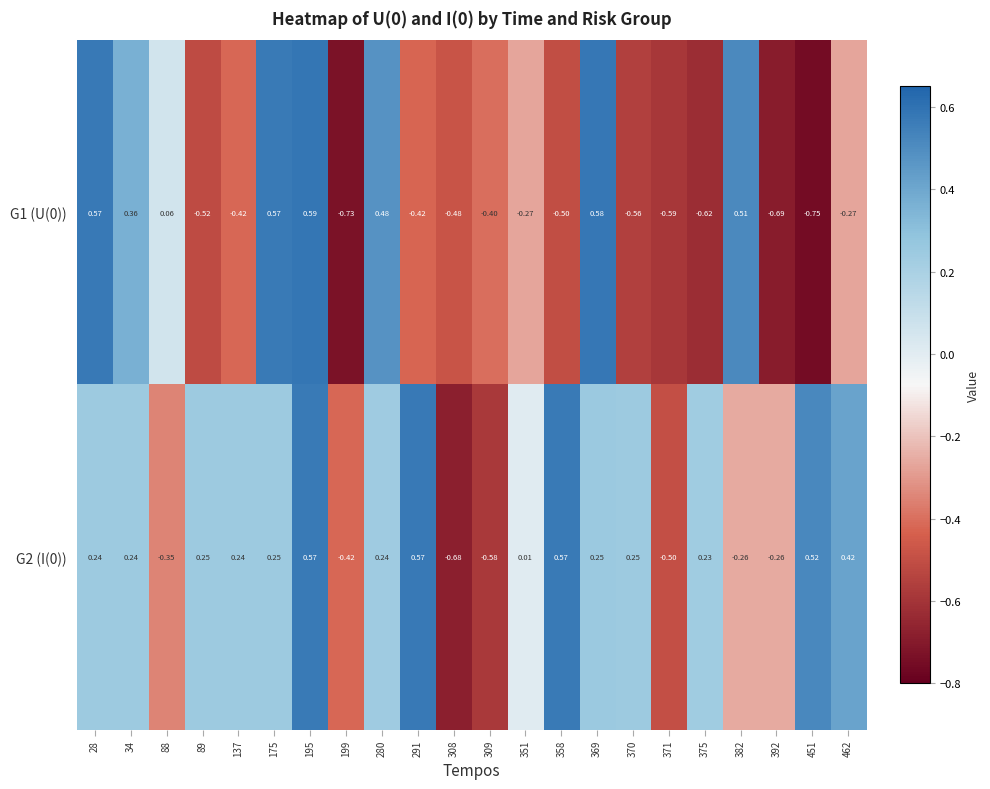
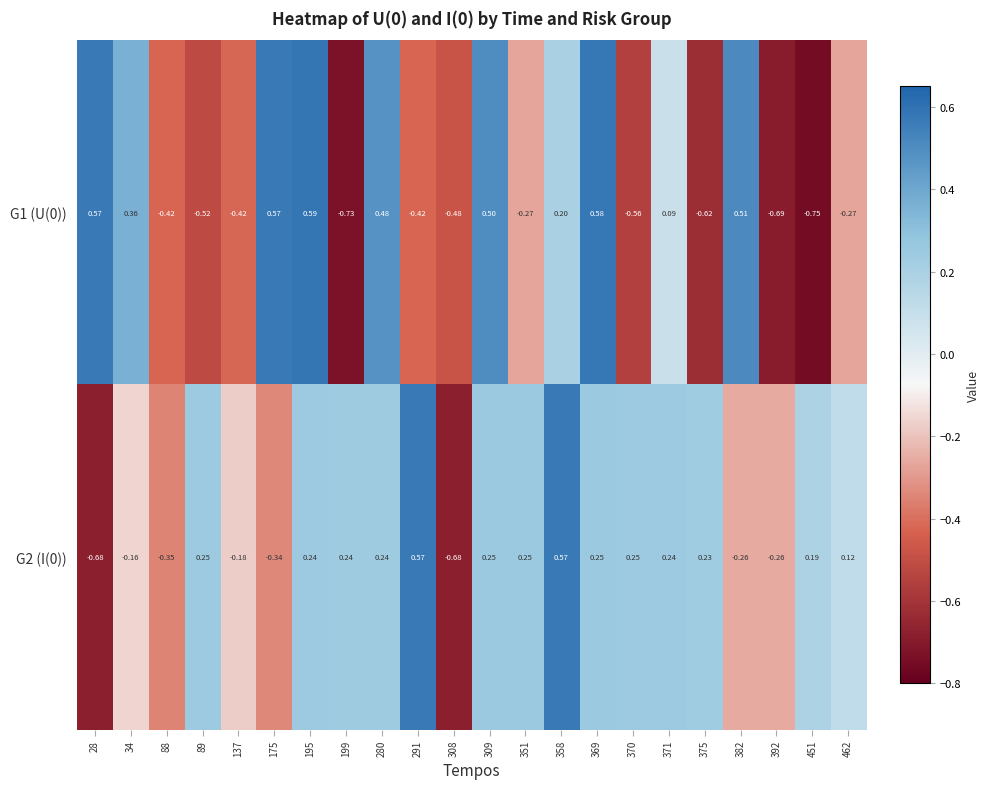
  {
    "G1 (U(0))": {
      "28": 0.57,
      "34": 0.36,
-     "88": 0.06,
+     "88": -0.42,
      "89": -0.52,
      "137": -0.42,
      "175": 0.57,
      "195": 0.59,
      "199": -0.73,
      "280": 0.48,
      "291": -0.42,
      "308": -0.48,
-     "309": -0.40,
+     "309": 0.50,
      "351": -0.27,
-     "358": -0.50,
+     "358": 0.20,
      "369": 0.58,
      "370": -0.56,
-     "371": -0.59,
+     "371": 0.09,
      "375": -0.62,
      "382": 0.51,
      "392": -0.69,
      "451": -0.75,
      "462": -0.27
    },
    "G2 (I(0))": {
-     "28": 0.24,
-     "34": 0.24,
+     "28": -0.68,
+     "34": -0.16,
      "88": -0.35,
      "89": 0.25,
-     "137": 0.24,
-     "175": 0.25,
-     "195": 0.57,
-     "199": -0.42,
+     "137": -0.18,
+     "175": -0.34,
+     "195": 0.24,
+     "199": 0.24,
      "280": 0.24,
      "291": 0.57,
      "308": -0.68,
-     "309": -0.58,
-     "351": 0.01,
+     "309": 0.25,
+     "351": 0.25,
      "358": 0.57,
      "369": 0.25,
      "370": 0.25,
-     "371": -0.50,
+     "371": 0.24,
      "375": 0.23,
      "382": -0.26,
      "392": -0.26,
-     "451": 0.52,
-     "462": 0.42
+     "451": 0.19,
+     "462": 0.12
    }
  }
